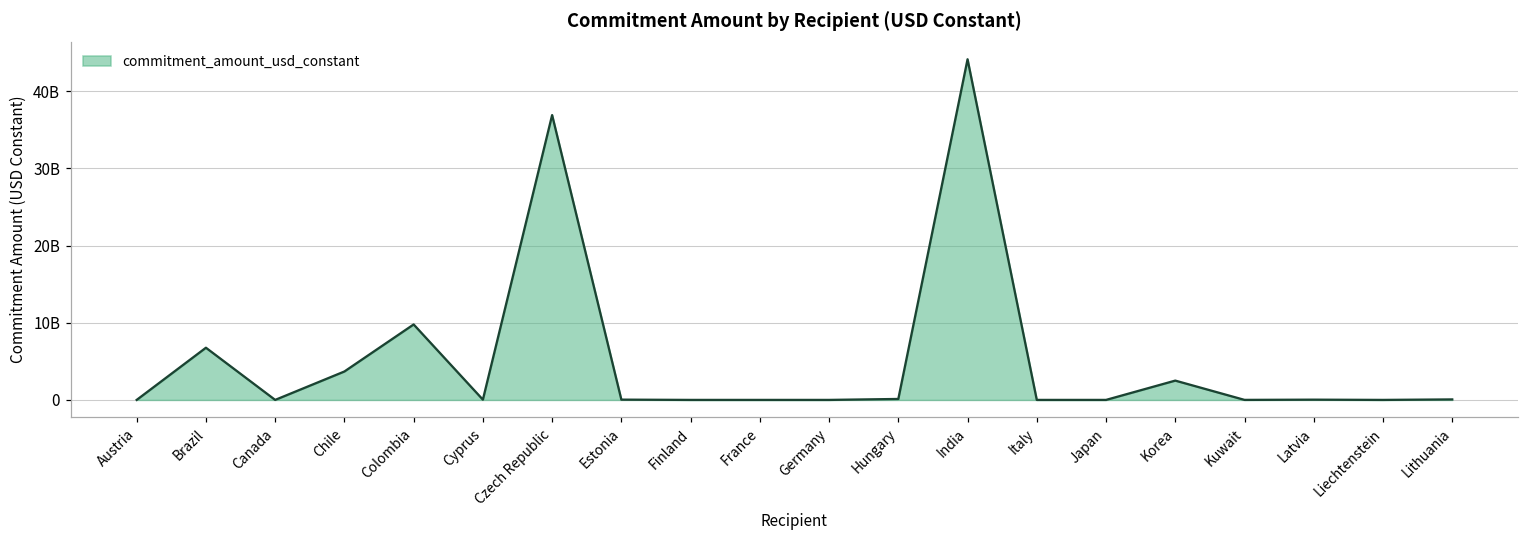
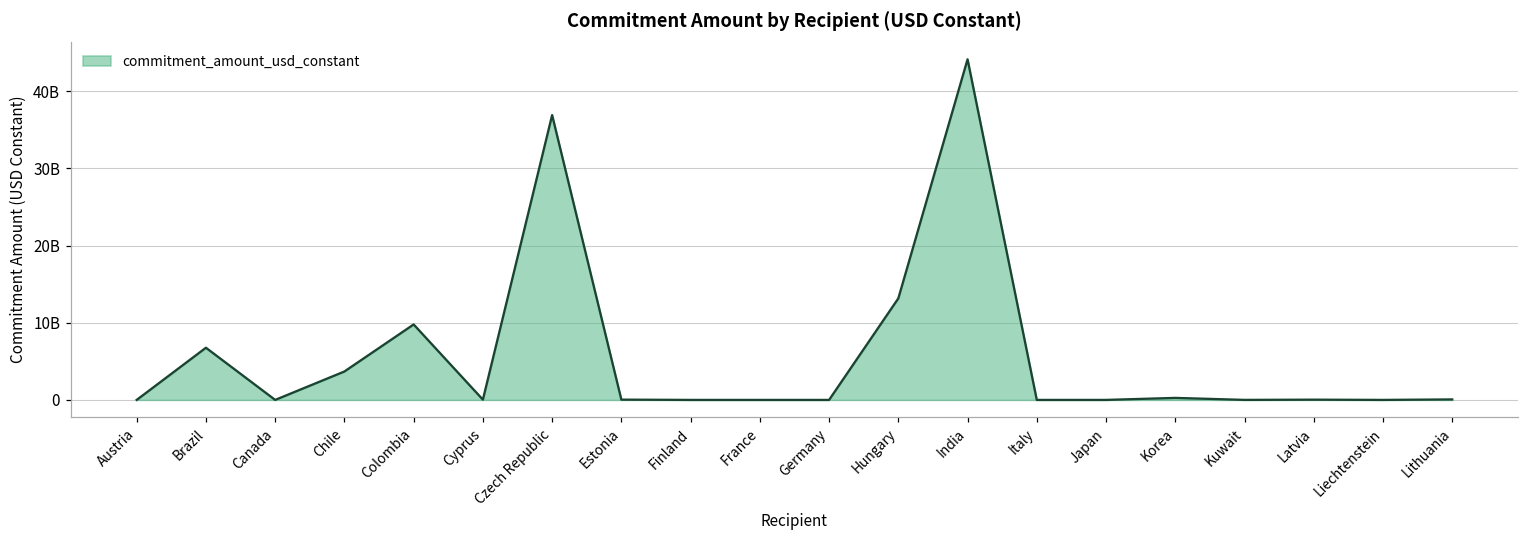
  {
    "Austria": 0,
    "Brazil": 7000000000,
    "Canada": 0,
    "Chile": 4000000000,
    "Colombia": 10000000000,
    "Cyprus": 0,
    "Czech Republic": 37000000000,
    "Estonia": 0,
    "Finland": 0,
    "France": 0,
    "Germany": 0,
-   "Hungary": 0,
+   "Hungary": 13000000000,
    "India": 44000000000,
    "Italy": 0,
    "Japan": 0,
-   "Korea": 3000000000,
+   "Korea": 0,
    "Kuwait": 0,
    "Latvia": 0,
    "Liechtenstein": 0,
    "Lithuania": 0
  }
